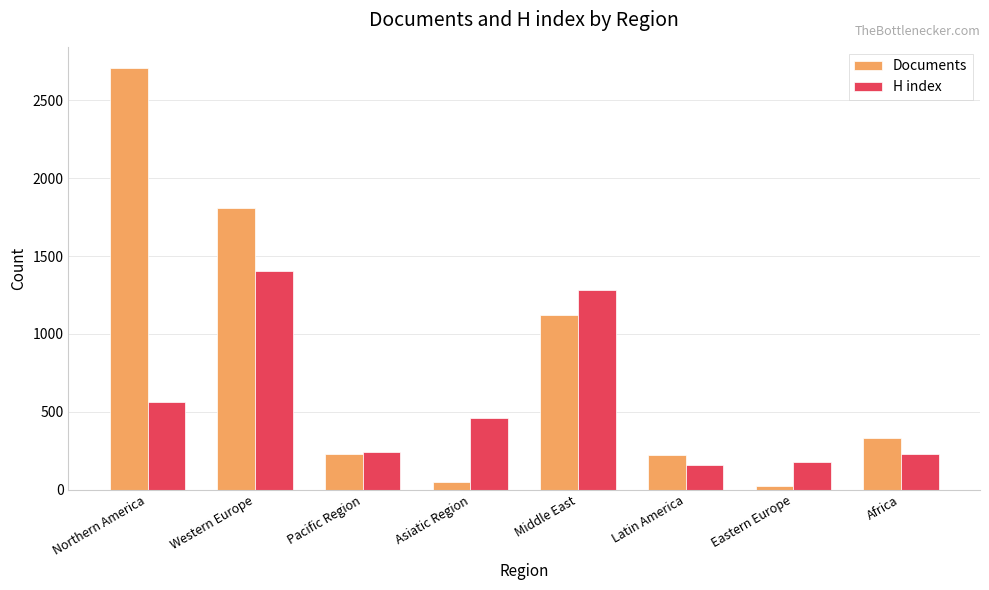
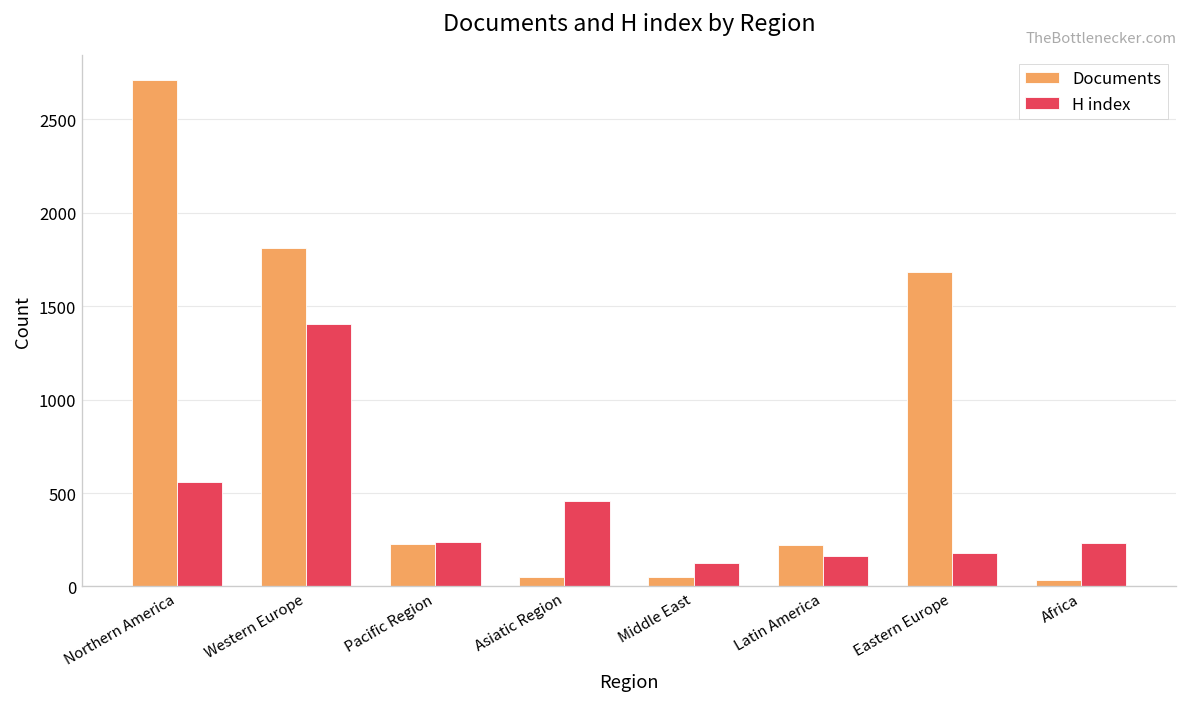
  {
    "Documents": {
      "Northern America": 2710,
      "Western Europe": 1810,
      "Pacific Region": 230,
      "Asiatic Region": 50,
-     "Middle East": 1120,
+     "Middle East": 50,
      "Latin America": 220,
-     "Eastern Europe": 20,
-     "Africa": 330
+     "Eastern Europe": 1680,
+     "Africa": 30
    },
    "H index": {
      "Northern America": 560,
      "Western Europe": 1400,
      "Pacific Region": 240,
      "Asiatic Region": 460,
-     "Middle East": 1280,
+     "Middle East": 130,
      "Latin America": 160,
      "Eastern Europe": 180,
      "Africa": 230
    }
  }
